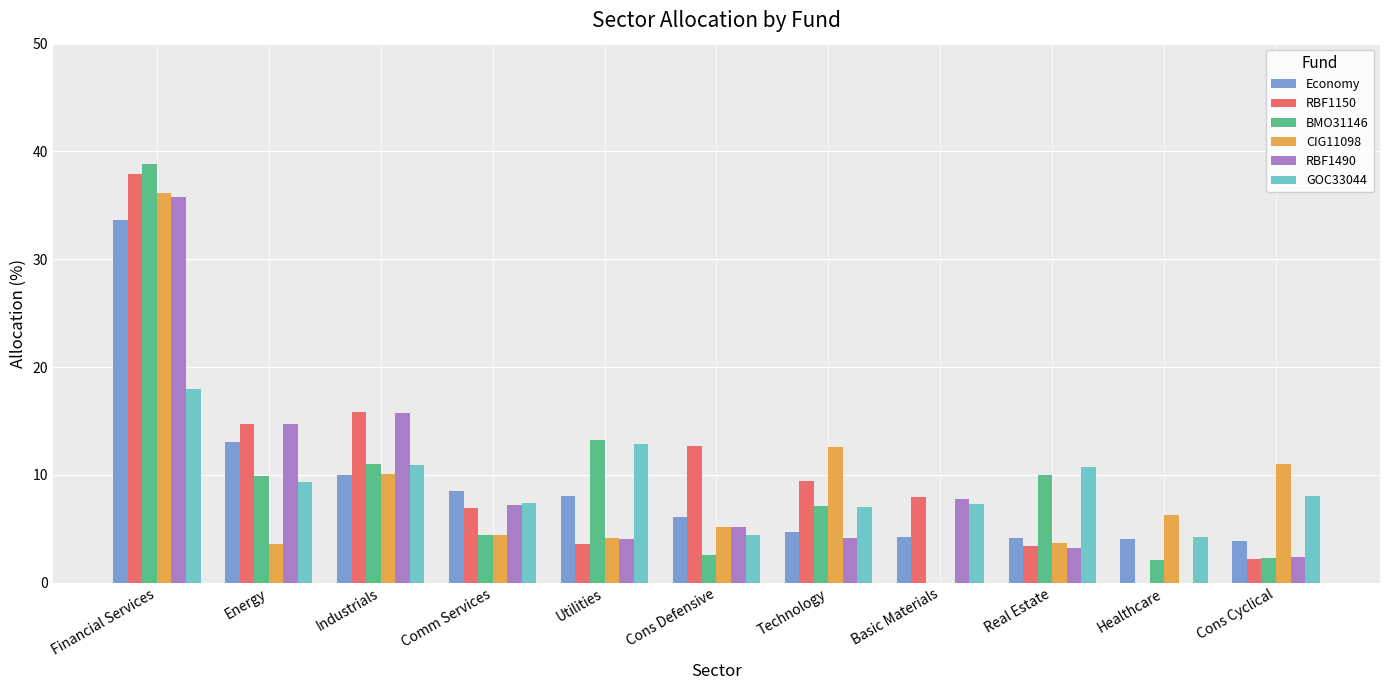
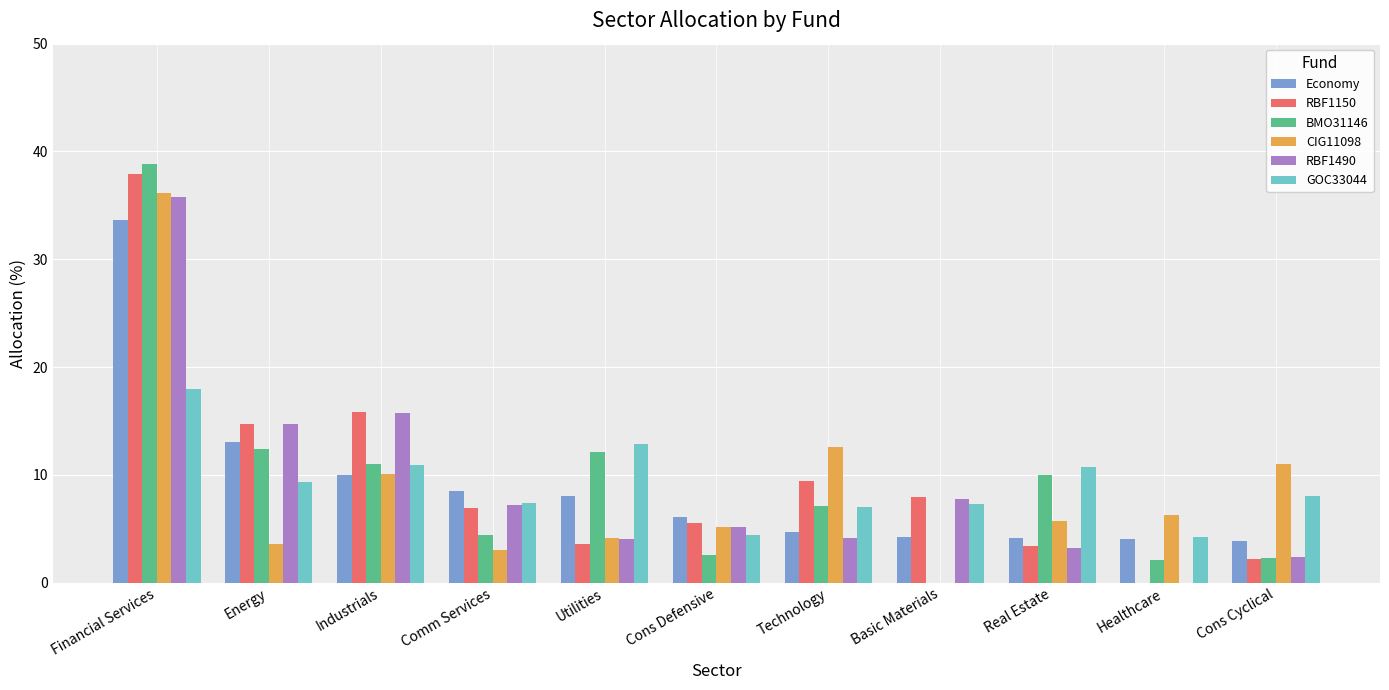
  {
    "RBF1150": {
      "Financial Services": 37.9,
      "Energy": 14.7,
      "Industrials": 15.8,
      "Comm Services": 6.9,
      "Utilities": 3.6,
-     "Cons Defensive": 12.7,
+     "Cons Defensive": 5.5,
      "Technology": 9.4,
      "Basic Materials": 7.9,
      "Real Estate": 3.4,
      "Healthcare": 0.0,
      "Cons Cyclical": 2.2
    },
    "BMO31146": {
      "Financial Services": 38.8,
-     "Energy": 9.9,
+     "Energy": 12.4,
      "Industrials": 11.0,
      "Comm Services": 4.4,
-     "Utilities": 13.2,
+     "Utilities": 12.1,
      "Cons Defensive": 2.6,
      "Technology": 7.1,
      "Basic Materials": 0.0,
      "Real Estate": 10.0,
      "Healthcare": 2.1,
      "Cons Cyclical": 2.3
    },
    "CIG11098": {
      "Financial Services": 36.1,
      "Energy": 3.6,
      "Industrials": 10.1,
-     "Comm Services": 4.4,
+     "Comm Services": 3.0,
      "Utilities": 4.1,
      "Cons Defensive": 5.2,
      "Technology": 12.6,
      "Basic Materials": 0.0,
-     "Real Estate": 3.7,
+     "Real Estate": 5.7,
      "Healthcare": 6.3,
      "Cons Cyclical": 11.0
    }
  }
